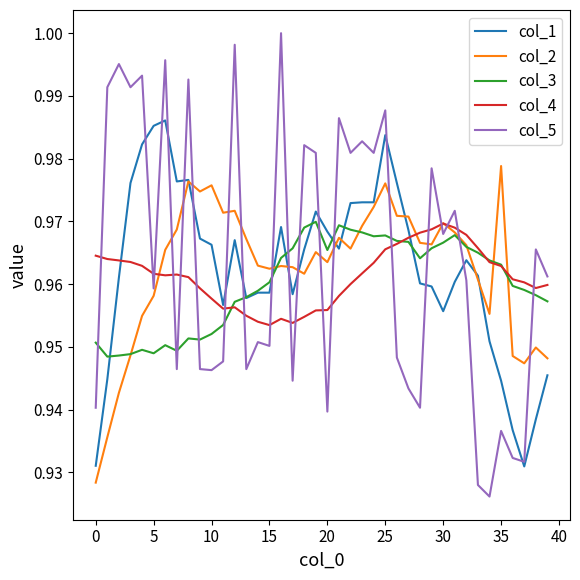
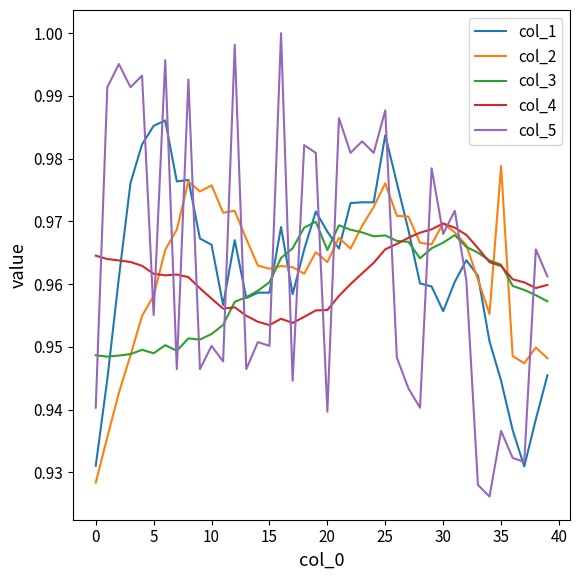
  {
    "col_1": {
      "0": 0.931,
      "5": 0.985,
      "10": 0.966,
      "15": 0.959,
      "20": 0.968,
      "25": 0.984,
      "30": 0.956,
      "35": 0.945
    },
    "col_2": {
      "0": 0.928,
      "5": 0.958,
      "10": 0.976,
      "15": 0.962,
      "20": 0.964,
      "25": 0.976,
      "35": 0.979
    },
    "col_3": {
-     "0": 0.951,
+     "0": 0.949,
      "5": 0.949,
      "10": 0.952,
      "15": 0.960,
      "20": 0.965,
      "25": 0.968,
      "30": 0.967
    },
    "col_4": {
      "0": 0.965,
      "5": 0.962,
      "10": 0.958,
      "15": 0.953,
      "20": 0.956,
      "25": 0.966
    },
    "col_5": {
      "0": 0.940,
-     "5": 0.959,
-     "10": 0.946,
+     "5": 0.955,
+     "10": 0.950,
      "15": 0.950,
      "20": 0.940,
      "25": 0.988,
      "30": 0.968,
      "35": 0.937
    }
  }
